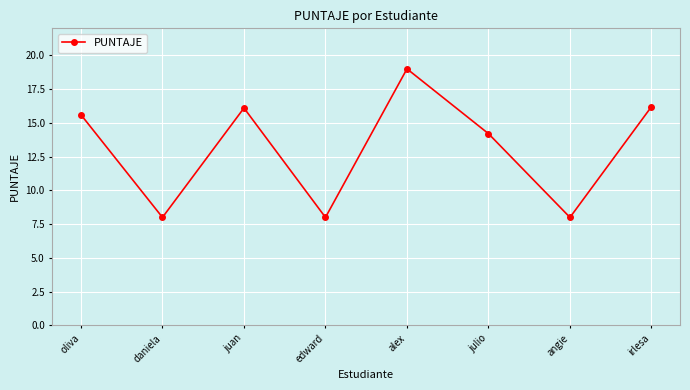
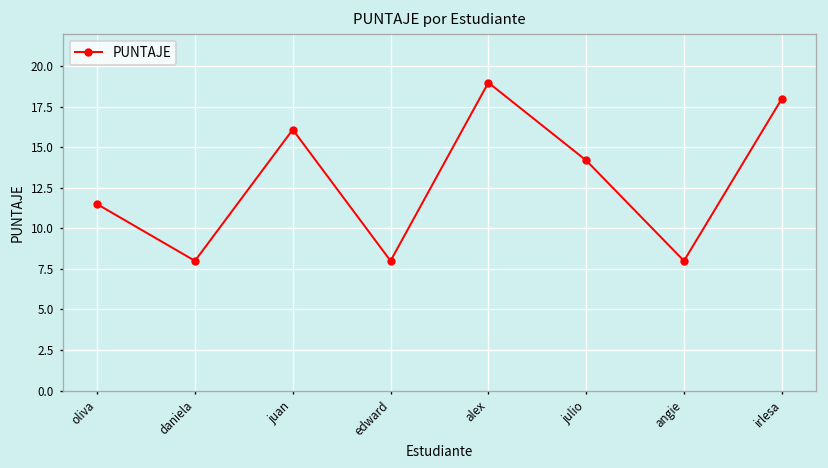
  {
-   "oliva": 15.6,
+   "oliva": 11.5,
    "daniela": 8.0,
    "juan": 16.1,
    "edward": 8.0,
    "alex": 19.0,
    "julio": 14.2,
    "angie": 8.0,
-   "irlesa": 16.2
+   "irlesa": 18.0
  }
